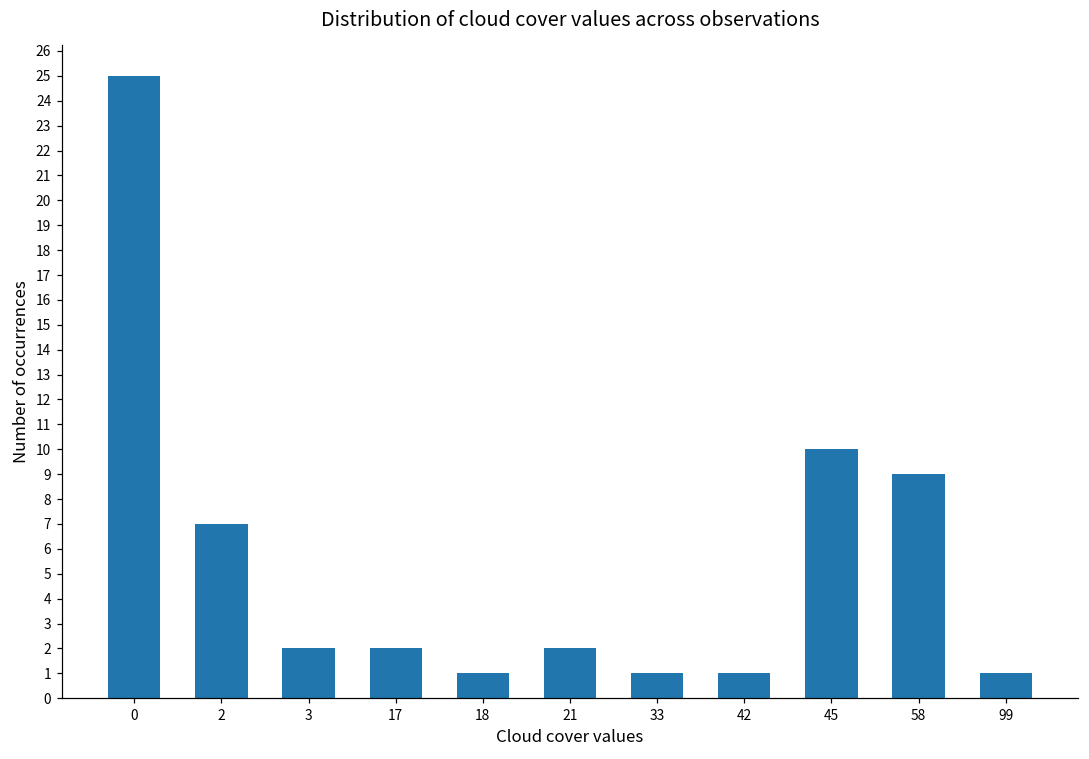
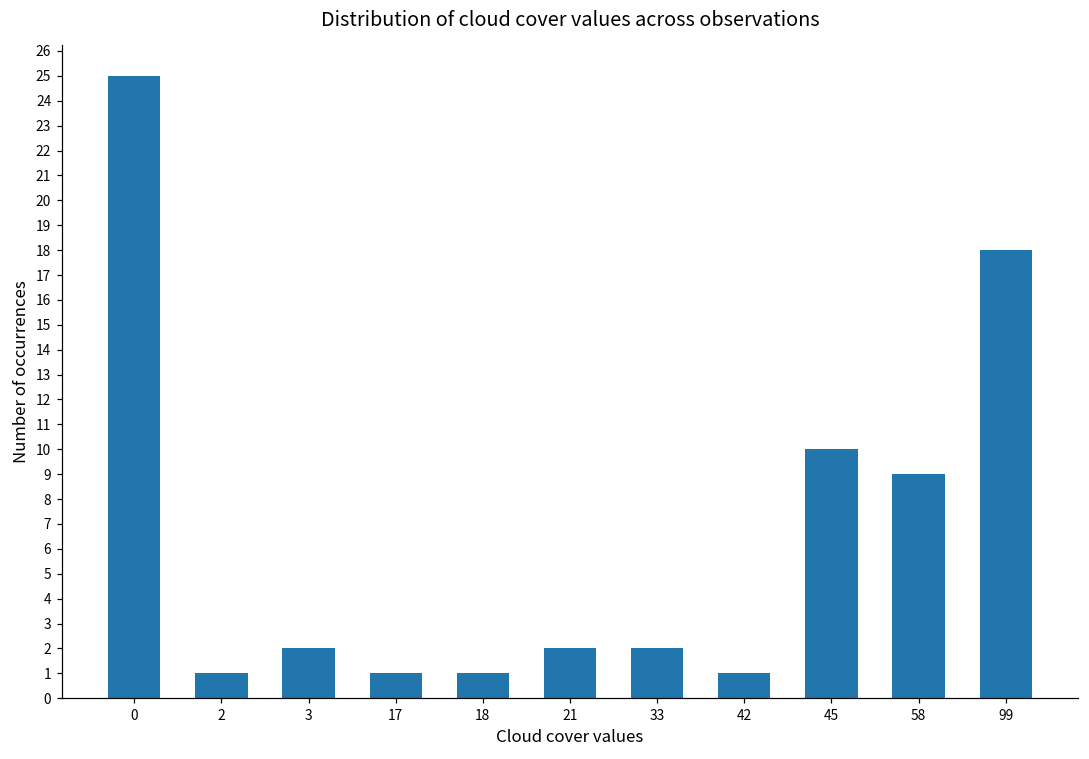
  {
    "0": 25,
-   "2": 7,
+   "2": 1,
    "3": 2,
-   "17": 2,
+   "17": 1,
    "18": 1,
    "21": 2,
-   "33": 1,
+   "33": 2,
    "42": 1,
    "45": 10,
    "58": 9,
-   "99": 1
+   "99": 18
  }
